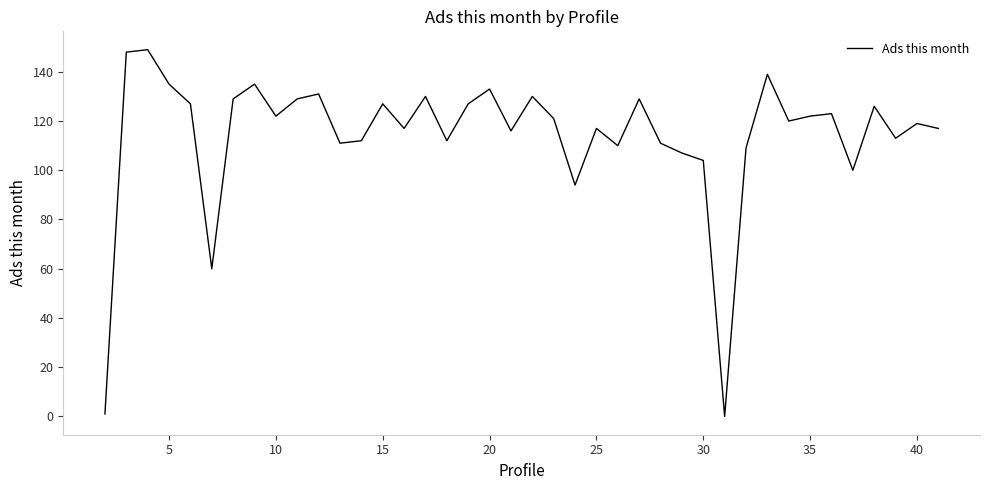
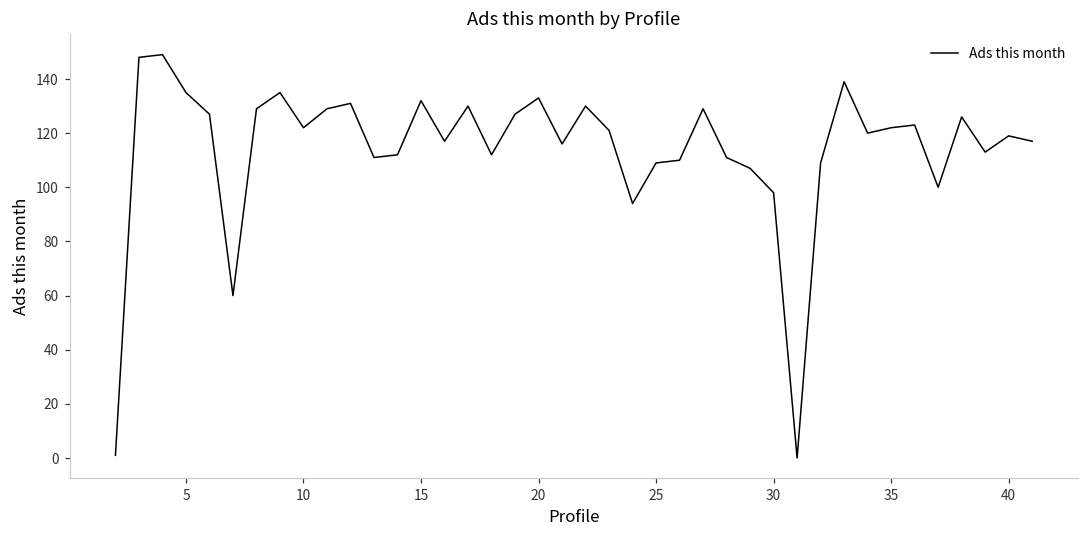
  {
    "5": 135,
    "10": 122,
-   "15": 127,
+   "15": 132,
    "20": 133,
-   "25": 117,
-   "30": 104,
+   "25": 109,
+   "30": 98,
    "35": 122,
    "40": 119
  }
